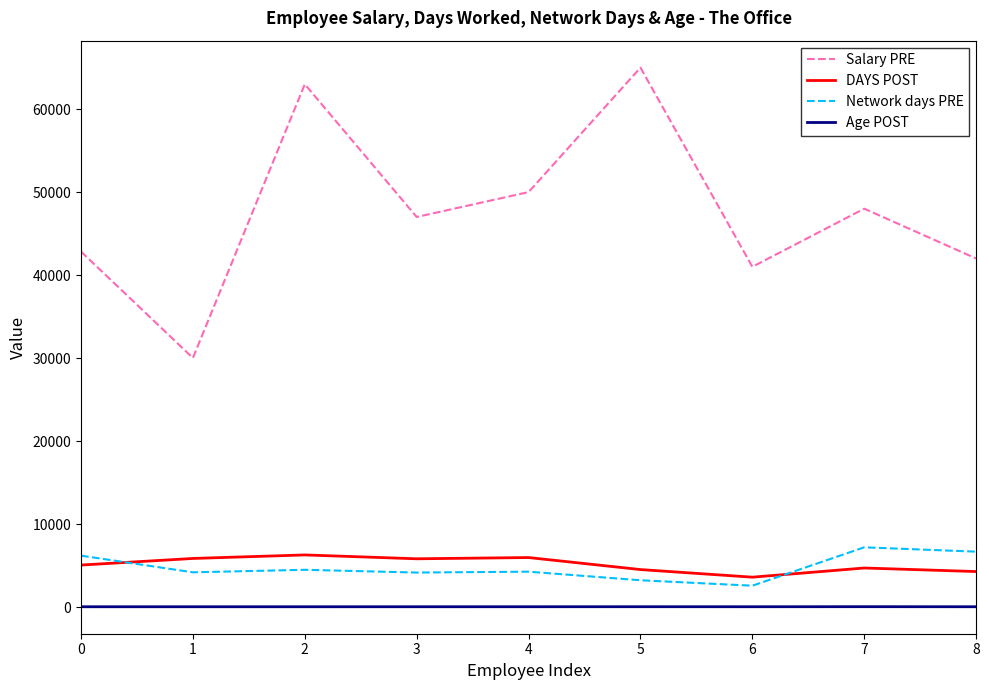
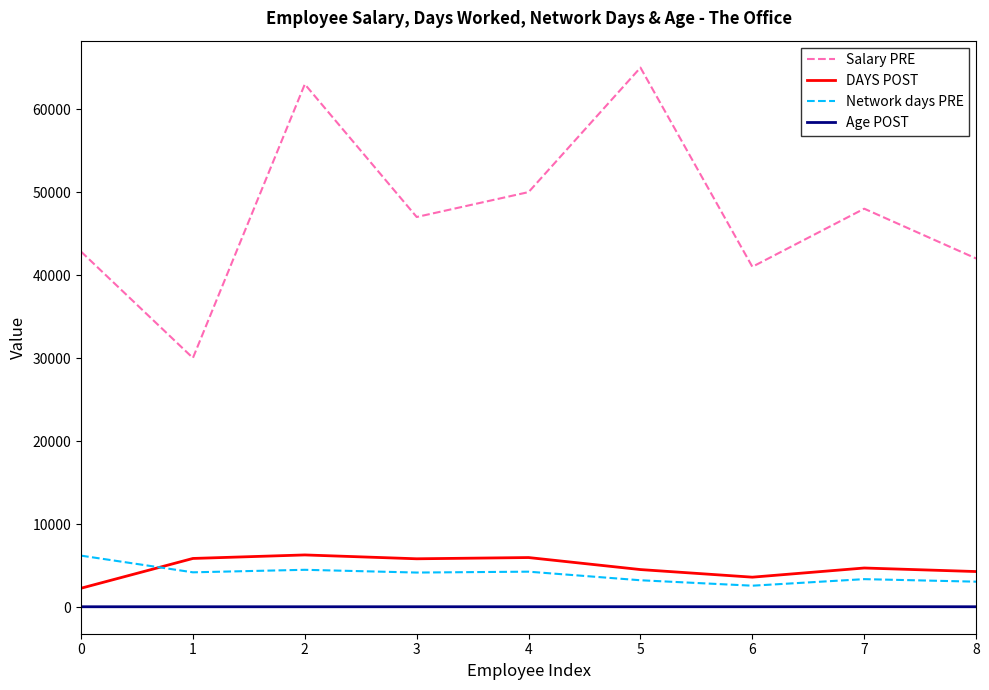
  {
    "Salary PRE": {
      "0": 43000,
      "1": 30000,
      "2": 63000,
      "3": 47000,
      "4": 50000,
      "5": 65000,
      "6": 41000,
      "7": 48000,
      "8": 42000
    },
    "DAYS POST": {
-     "0": 5000,
+     "0": 2000,
      "1": 6000,
      "2": 6000,
      "3": 6000,
      "4": 6000,
      "5": 5000,
      "6": 4000,
      "7": 5000,
      "8": 4000
    },
    "Network days PRE": {
      "0": 6000,
      "1": 4000,
      "2": 4000,
      "3": 4000,
      "4": 4000,
      "5": 3000,
      "6": 3000,
-     "7": 7000,
-     "8": 7000
+     "7": 3000,
+     "8": 3000
    },
    "Age POST": {
      "0": 0,
      "1": 0,
      "2": 0,
      "3": 0,
      "4": 0,
      "5": 0,
      "6": 0,
      "7": 0,
      "8": 0
    }
  }
